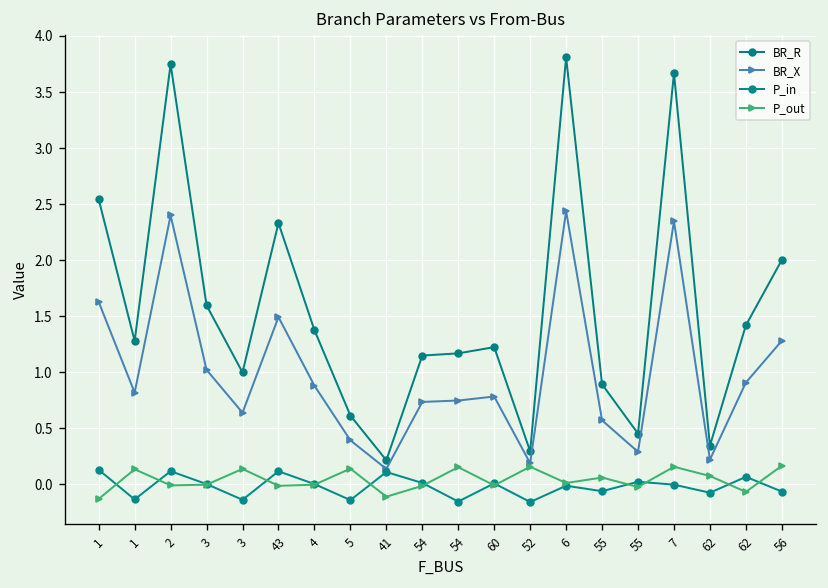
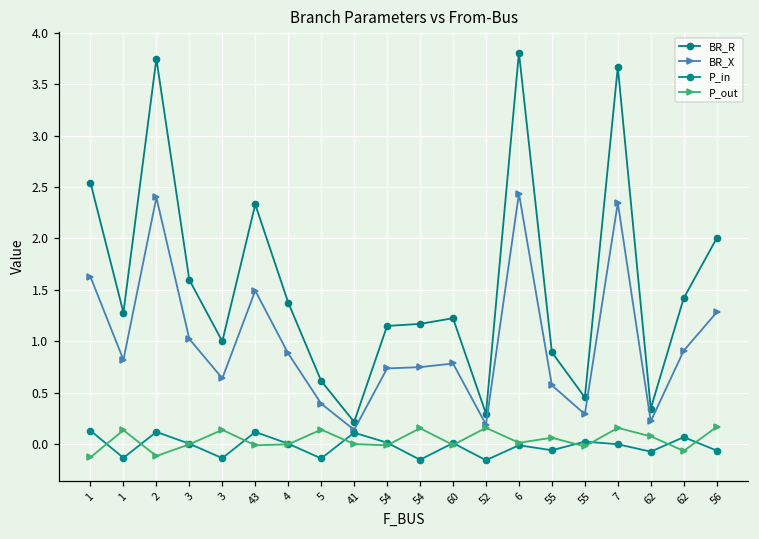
  {
    "BR_X": {
      "2": 2.4,
      "43": 1.5,
      "4": 0.9,
      "5": 0.4,
      "41": 0.1,
      "60": 0.8,
      "52": 0.2,
      "6": 2.4,
      "7": 2.3,
      "56": 1.3
    },
    "P_out": {
-     "2": 0.0,
+     "2": -0.1,
      "43": 0.0,
      "5": 0.1,
-     "41": -0.1,
+     "41": 0.0,
      "52": 0.2,
      "7": 0.2,
      "56": 0.2
    }
  }
